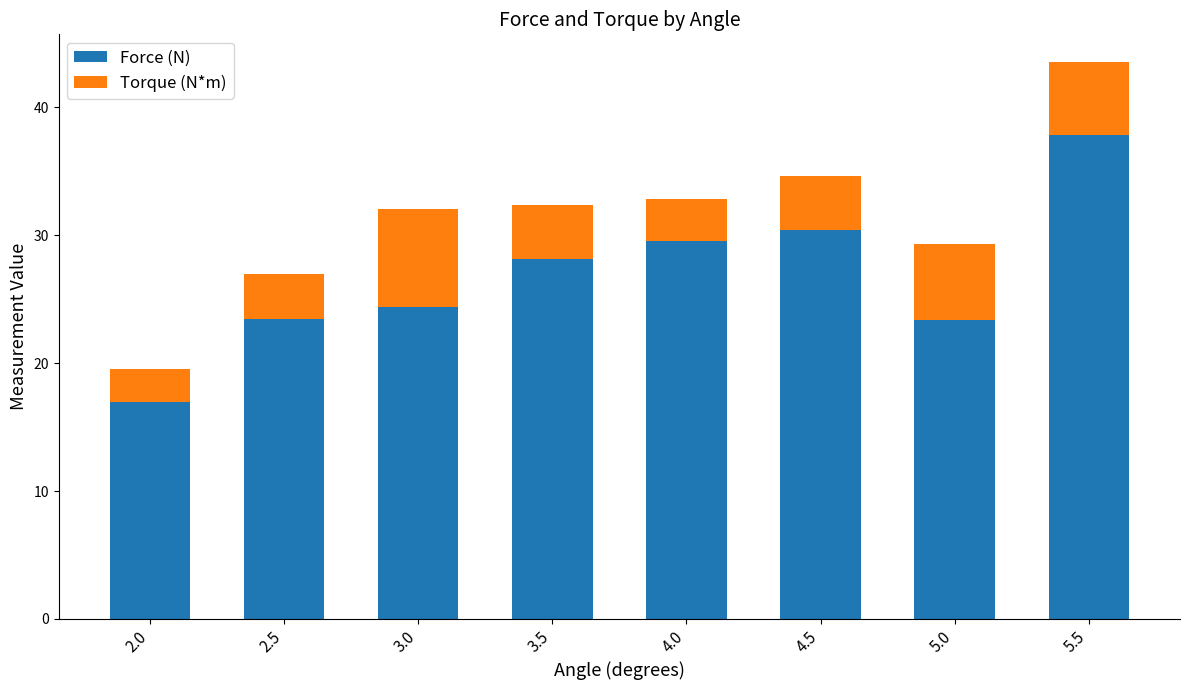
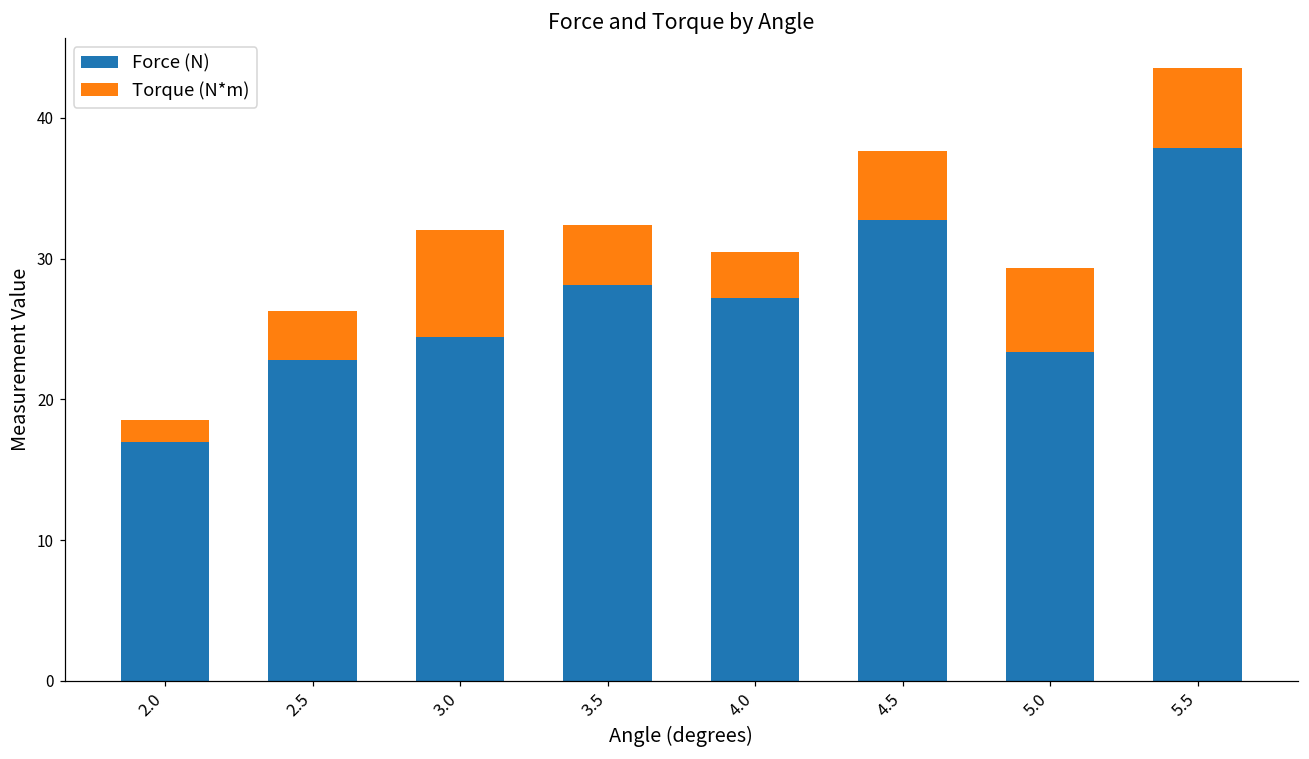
  {
    "Force (N)": {
      "2.0": 17.0,
-     "2.5": 23.4,
+     "2.5": 22.8,
      "3.0": 24.4,
      "3.5": 28.2,
-     "4.0": 29.5,
-     "4.5": 30.4,
+     "4.0": 27.2,
+     "4.5": 32.8,
      "5.0": 23.4,
      "5.5": 37.9
    },
    "Torque (N*m)": {
-     "2.0": 2.5,
+     "2.0": 1.6,
      "2.5": 3.5,
      "3.0": 7.6,
      "3.5": 4.2,
      "4.0": 3.3,
-     "4.5": 4.2,
+     "4.5": 4.9,
      "5.0": 6.0,
      "5.5": 5.7
    }
  }
